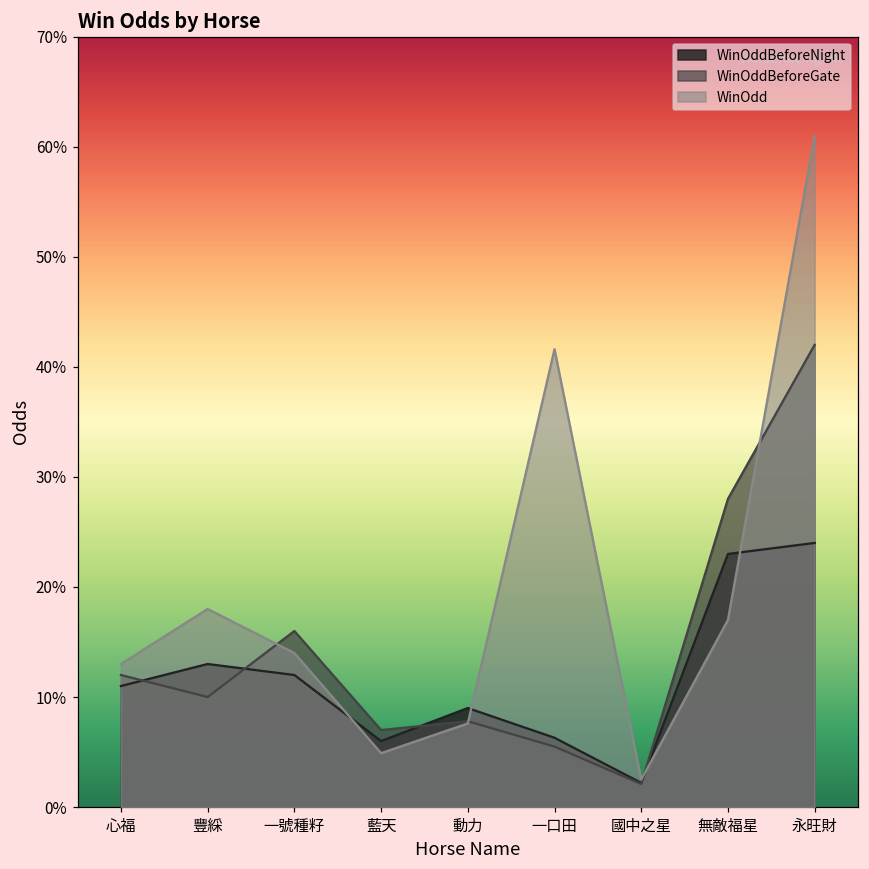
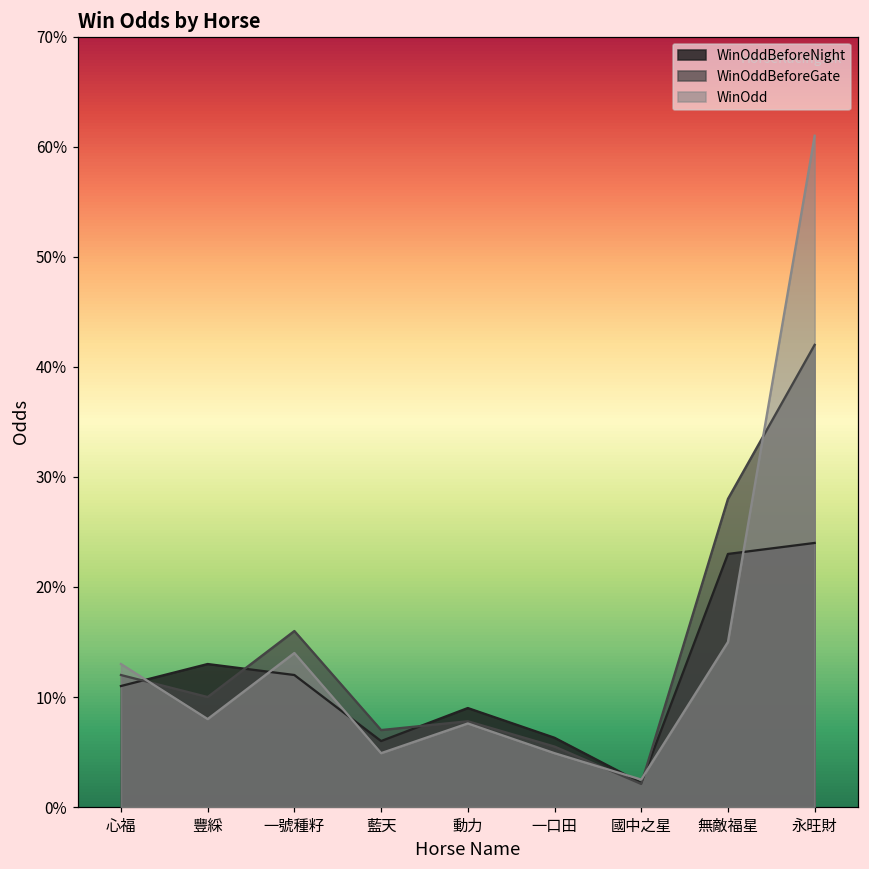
  {
    "WinOdd": {
      "心福": "13.0%",
-     "豐綵": "18%",
+     "豐綵": "8%",
      "一號種籽": "14.0%",
      "藍天": "4.9%",
-     "一口田": "41.6%",
+     "一口田": "4.9%",
      "國中之星": "2.5%",
-     "無敵福星": "17%",
+     "無敵福星": "15%",
      "永旺財": "61.0%"
    }
  }
